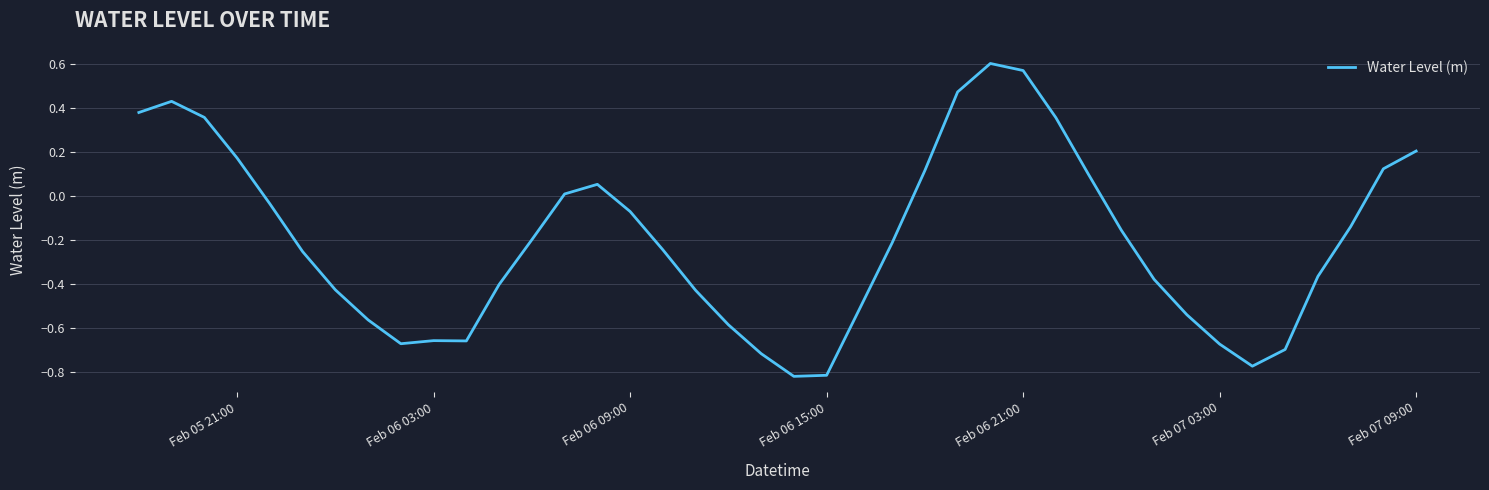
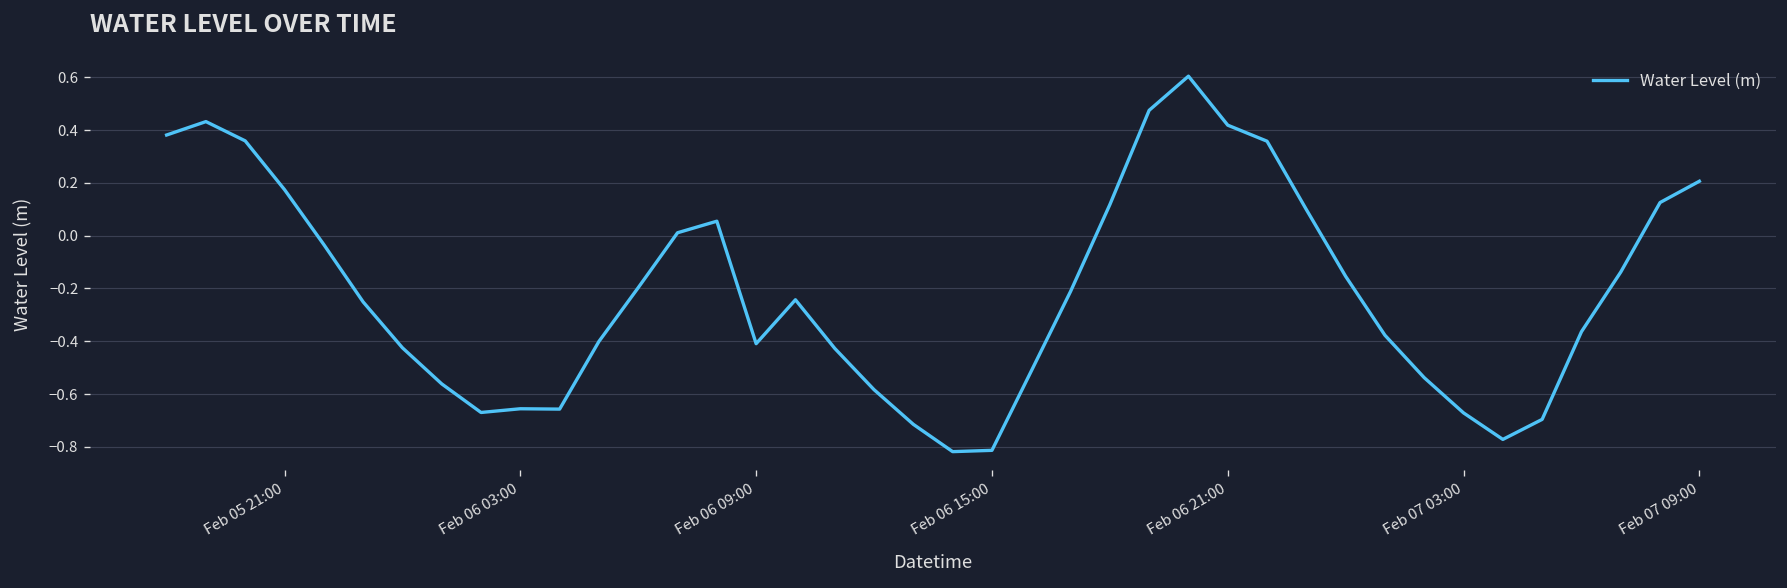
  {
    "Feb 05 21:00": 0.17,
    "Feb 06 03:00": -0.66,
-   "Feb 06 09:00": -0.07,
+   "Feb 06 09:00": -0.41,
    "Feb 06 15:00": -0.81,
-   "Feb 06 21:00": 0.57,
+   "Feb 06 21:00": 0.42,
    "Feb 07 03:00": -0.67,
    "Feb 07 09:00": 0.21
  }
